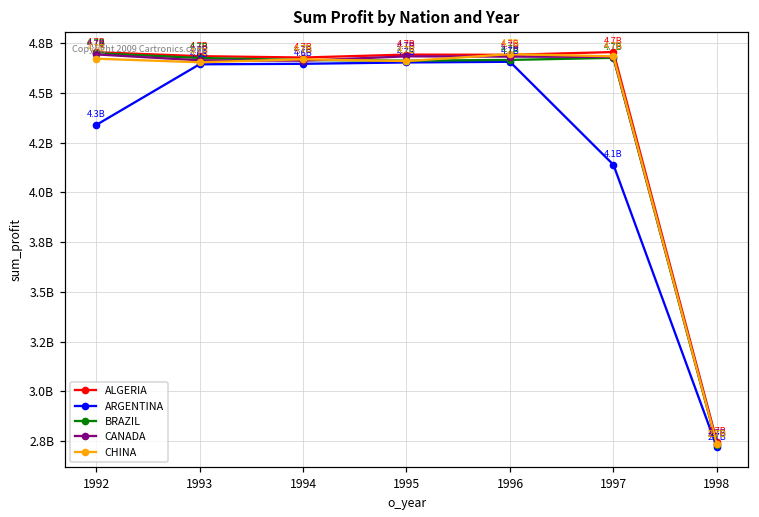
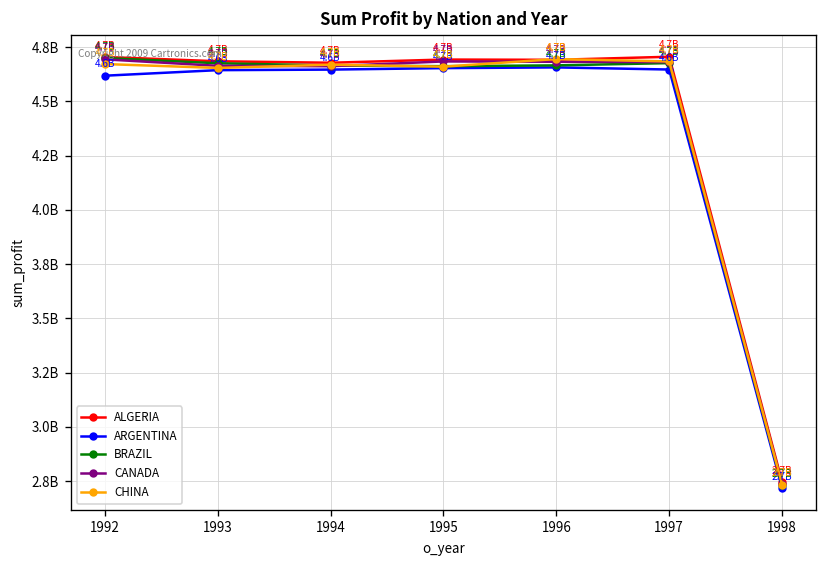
  {
    "ARGENTINA": {
-     "1992": "4.3B",
-     "1997": "4.1B"
+     "1992": "4.6B",
+     "1997": "4.6B"
    }
  }
